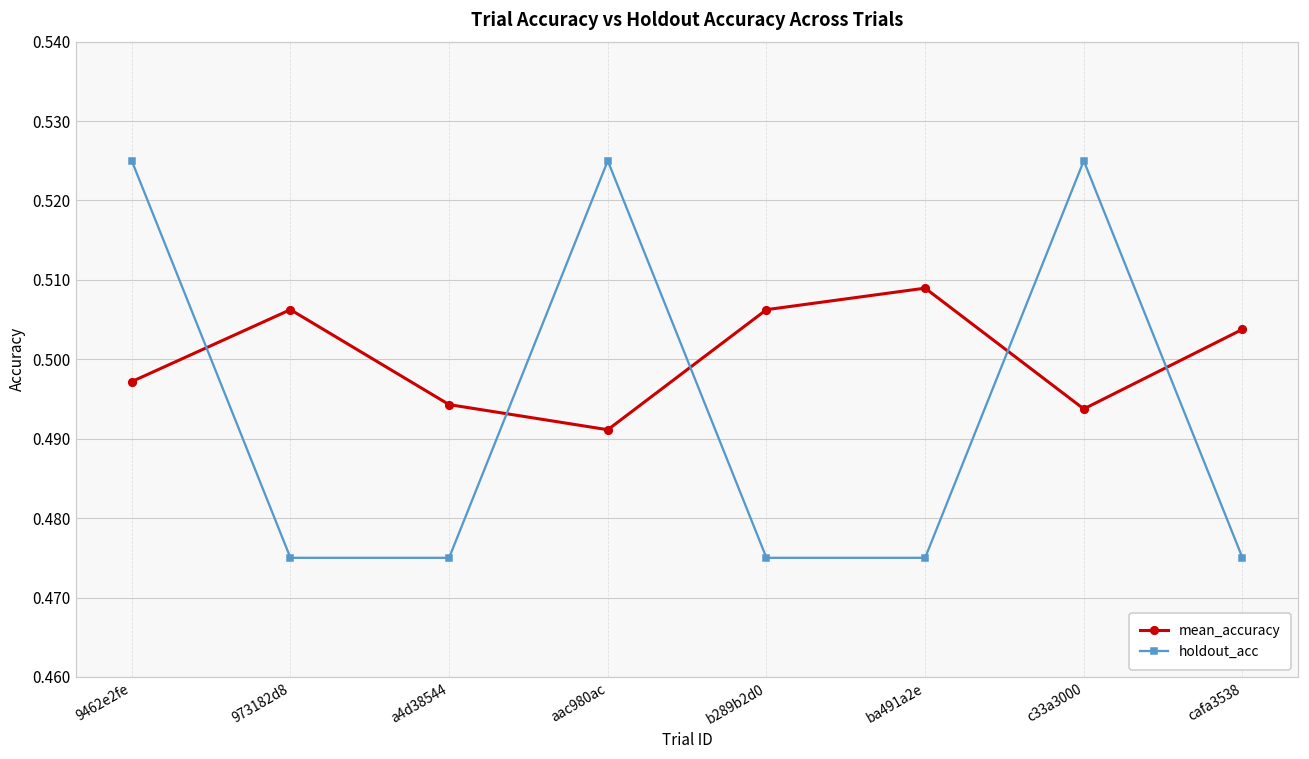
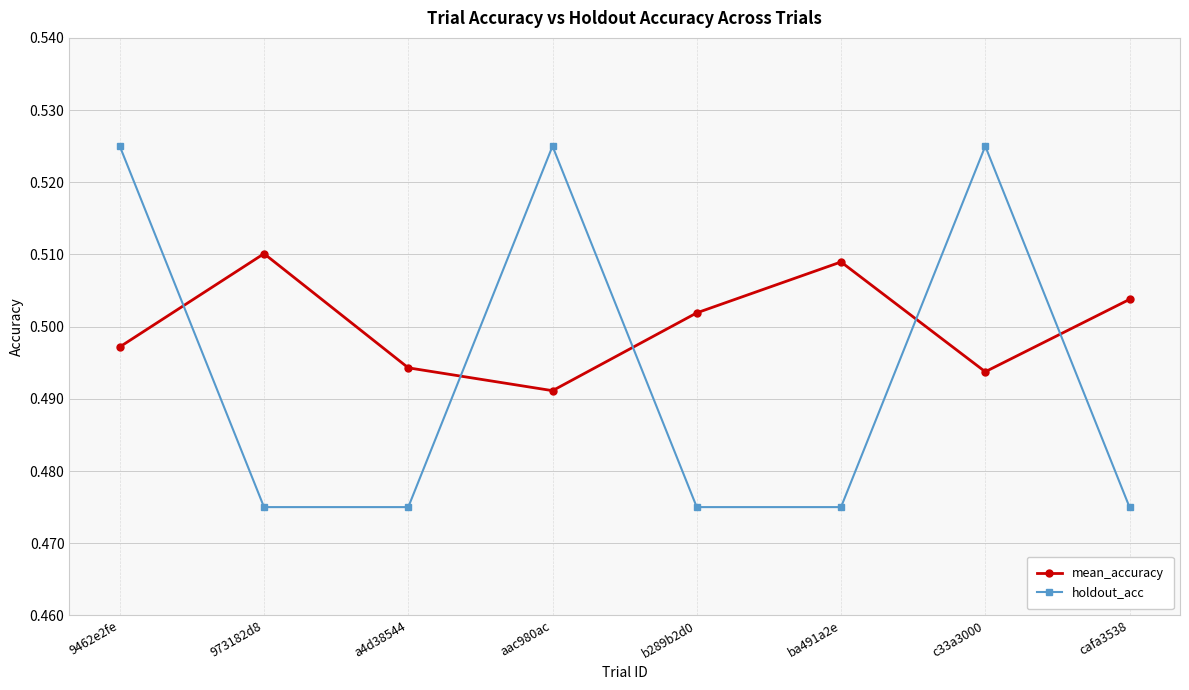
  {
    "mean_accuracy": {
      "9462e2fe": 0.497,
-     "973182d8": 0.506,
+     "973182d8": 0.510,
      "a4d38544": 0.494,
      "aac980ac": 0.491,
-     "b289b2d0": 0.506,
+     "b289b2d0": 0.502,
      "ba491a2e": 0.509,
      "c33a3000": 0.494,
      "cafa3538": 0.504
    },
    "holdout_acc": {
      "9462e2fe": 0.525,
      "973182d8": 0.475,
      "a4d38544": 0.475,
      "aac980ac": 0.525,
      "b289b2d0": 0.475,
      "ba491a2e": 0.475,
      "c33a3000": 0.525,
      "cafa3538": 0.475
    }
  }
